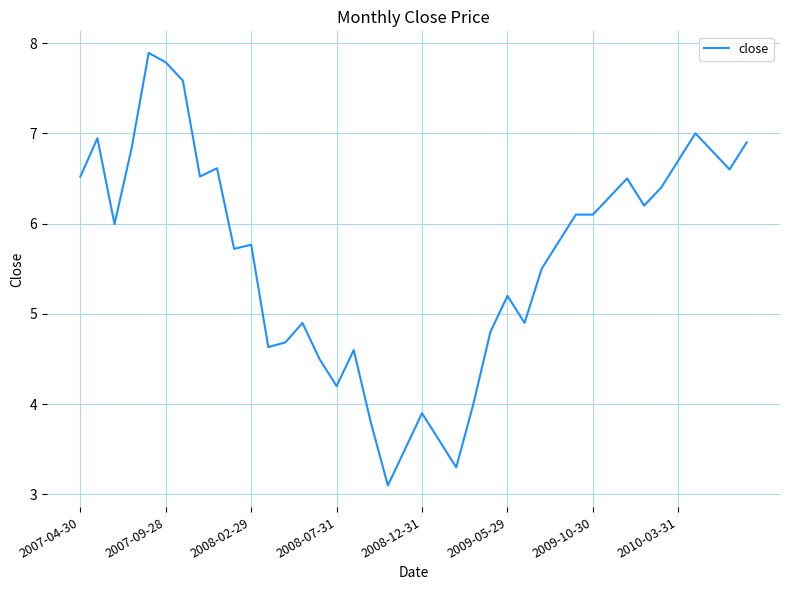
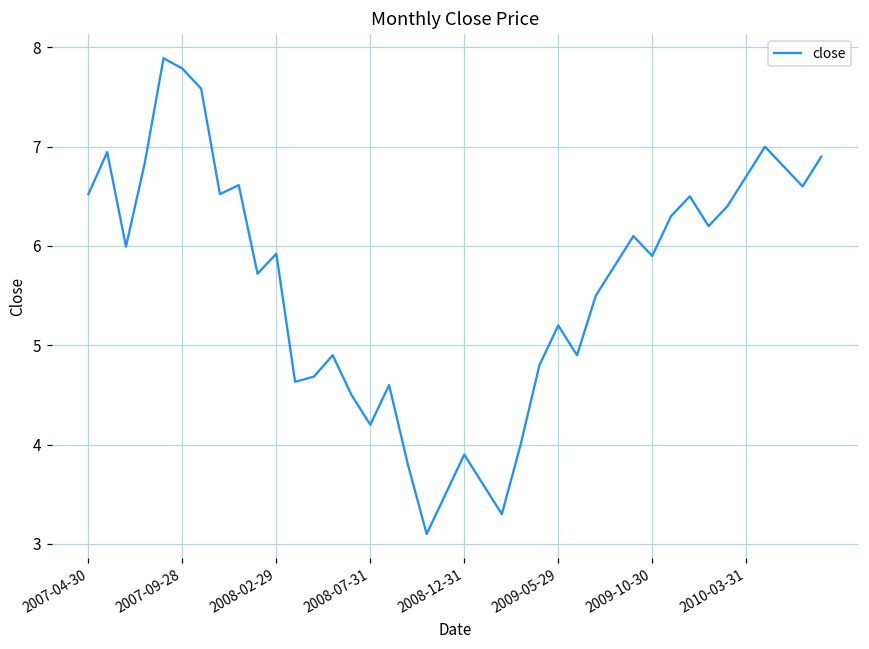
  {
    "2007-04-30": 6.5,
    "2007-09-28": 7.8,
-   "2008-02-29": 5.8,
+   "2008-02-29": 5.9,
    "2008-07-31": 4.2,
    "2008-12-31": 3.9,
    "2009-05-29": 5.2,
-   "2009-10-30": 6.1,
+   "2009-10-30": 5.9,
    "2010-03-31": 6.7
  }
